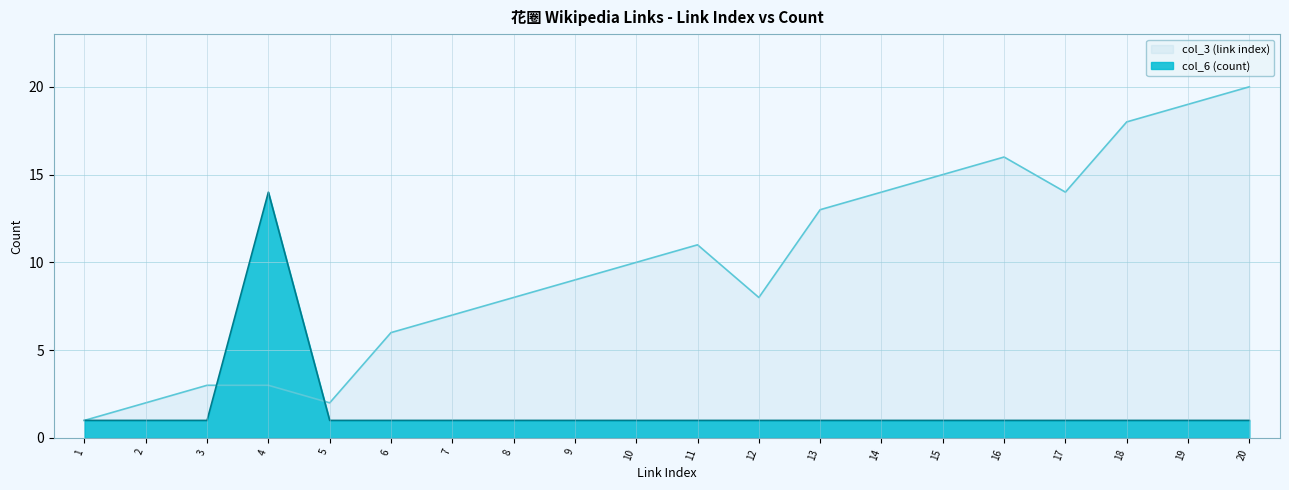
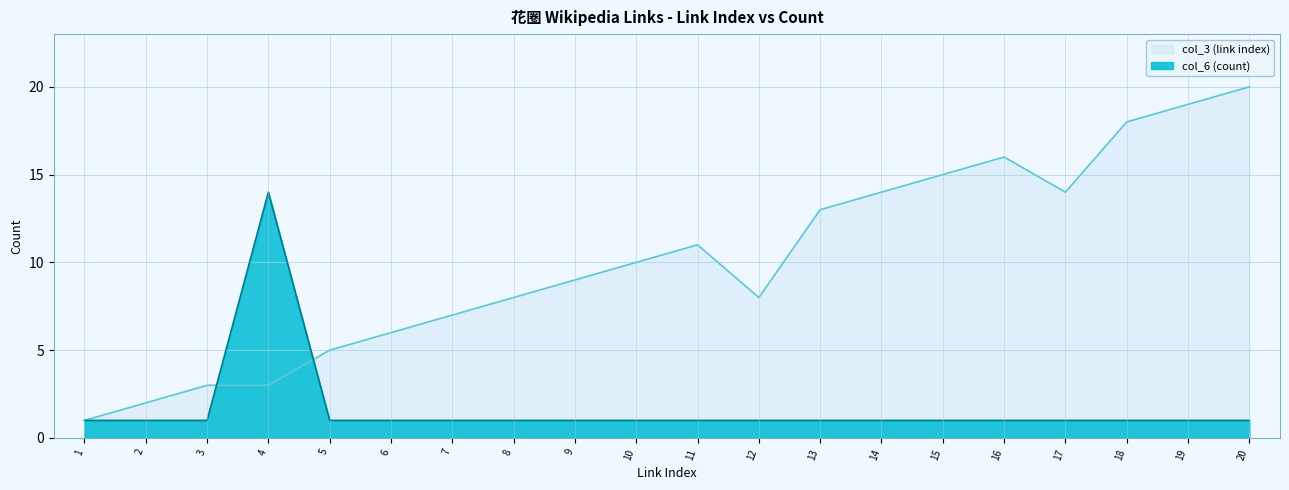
  {
    "col_3 (link index)": {
      "2": 2,
      "3": 3,
      "4": 3,
-     "5": 2,
+     "5": 5,
      "6": 6,
      "7": 7,
      "8": 8,
      "9": 9,
      "10": 10,
      "11": 11,
      "12": 8,
      "13": 13,
      "14": 14,
      "15": 15,
      "16": 16,
      "17": 14,
      "18": 18,
      "19": 19,
      "20": 20
    },
    "col_6 (count)": {
      "2": 1,
      "3": 1,
      "4": 14,
      "5": 1,
      "6": 1,
      "7": 1,
      "8": 1,
      "9": 1,
      "10": 1,
      "11": 1,
      "12": 1,
      "13": 1,
      "14": 1,
      "15": 1,
      "16": 1,
      "17": 1,
      "18": 1,
      "19": 1,
      "20": 1
    }
  }
